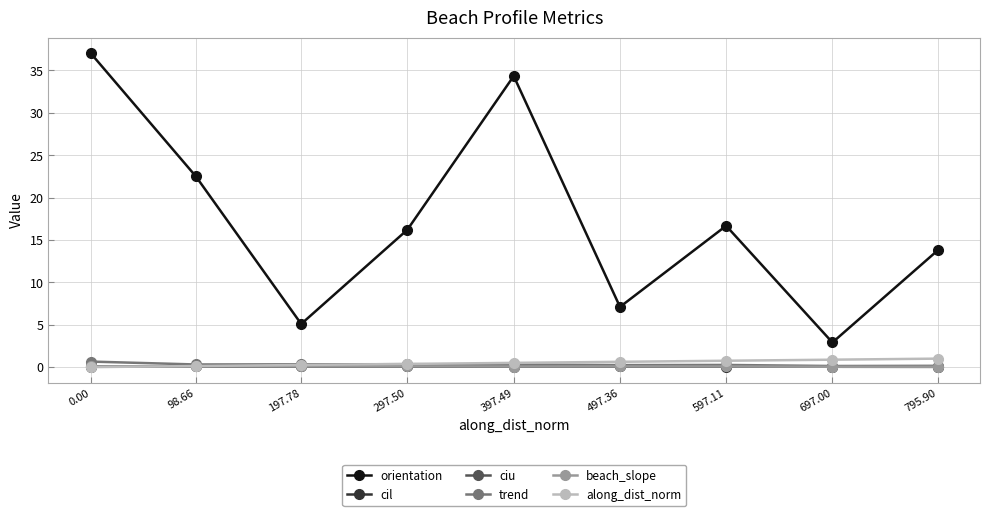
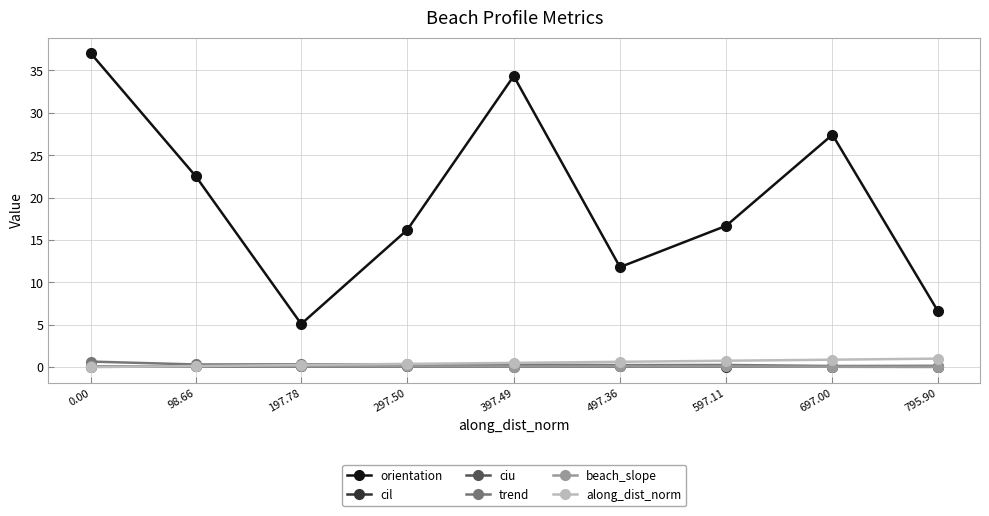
  {
    "orientation": {
      "0.00": 37,
      "98.66": 23,
      "197.78": 5,
      "297.50": 16,
      "397.49": 34,
-     "497.36": 7,
+     "497.36": 12,
      "597.11": 17,
-     "697.00": 3,
-     "795.90": 14
+     "697.00": 27,
+     "795.90": 7
    }
  }
